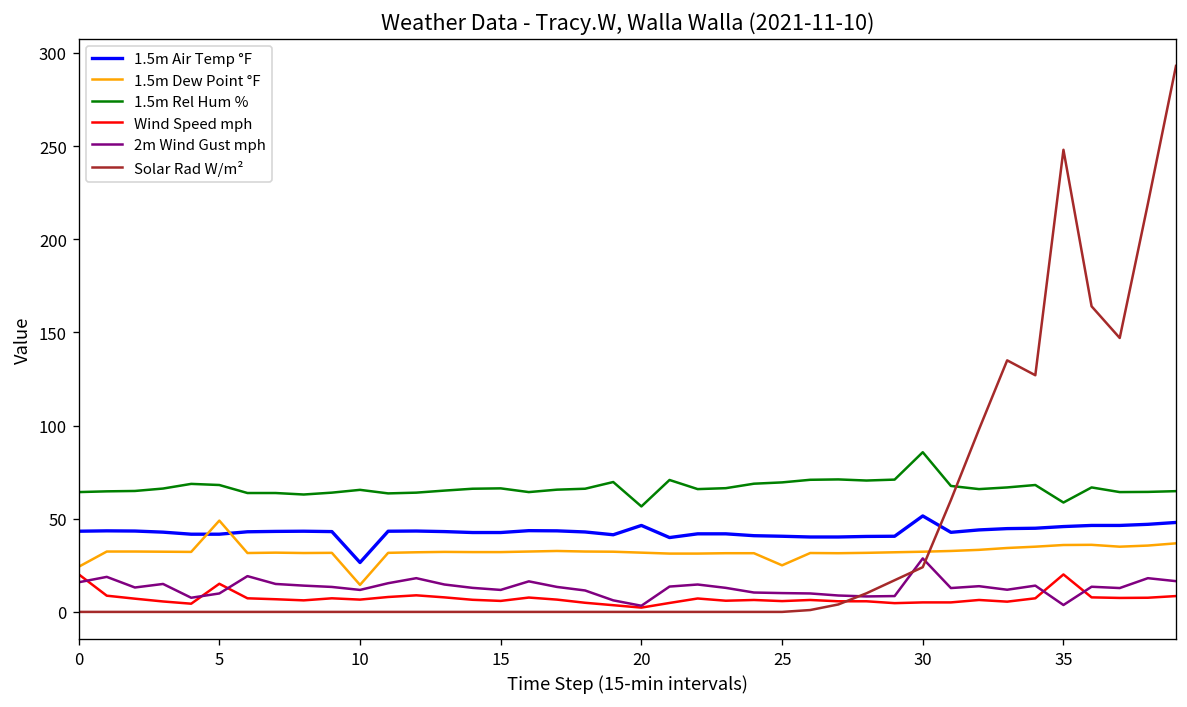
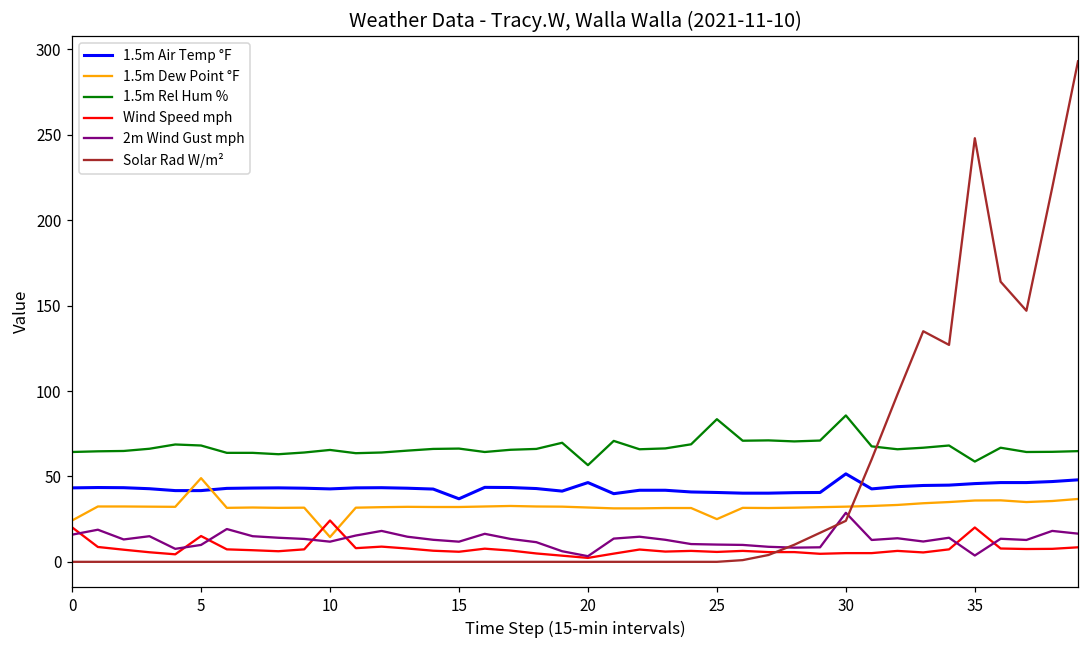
  {
    "1.5m Air Temp °F": {
      "0": 43,
      "5": 42,
-     "10": 27,
-     "15": 43,
+     "10": 43,
+     "15": 37,
      "20": 46,
      "25": 41,
      "30": 52,
      "35": 46
    },
    "1.5m Dew Point °F": {
      "0": 24,
      "5": 49,
      "10": 15,
      "15": 32,
      "20": 32,
      "25": 25,
      "30": 32,
      "35": 36
    },
    "1.5m Rel Hum %": {
      "0": 64,
      "5": 68,
      "10": 66,
      "15": 66,
      "20": 57,
-     "25": 70,
+     "25": 84,
      "30": 86,
      "35": 59
    },
    "Wind Speed mph": {
      "0": 20,
      "5": 15,
-     "10": 7,
+     "10": 24,
      "15": 6,
      "25": 6,
      "30": 5,
      "35": 20
    },
    "2m Wind Gust mph": {
      "0": 16,
      "5": 10,
      "10": 12,
      "15": 12,
      "25": 10,
      "30": 29,
      "35": 4
    },
    "Solar Rad W/m²": {
      "0": 0,
      "5": 0,
      "10": 0,
      "15": 0,
      "20": 0,
      "25": 0,
      "30": 24,
      "35": 248
    }
  }
